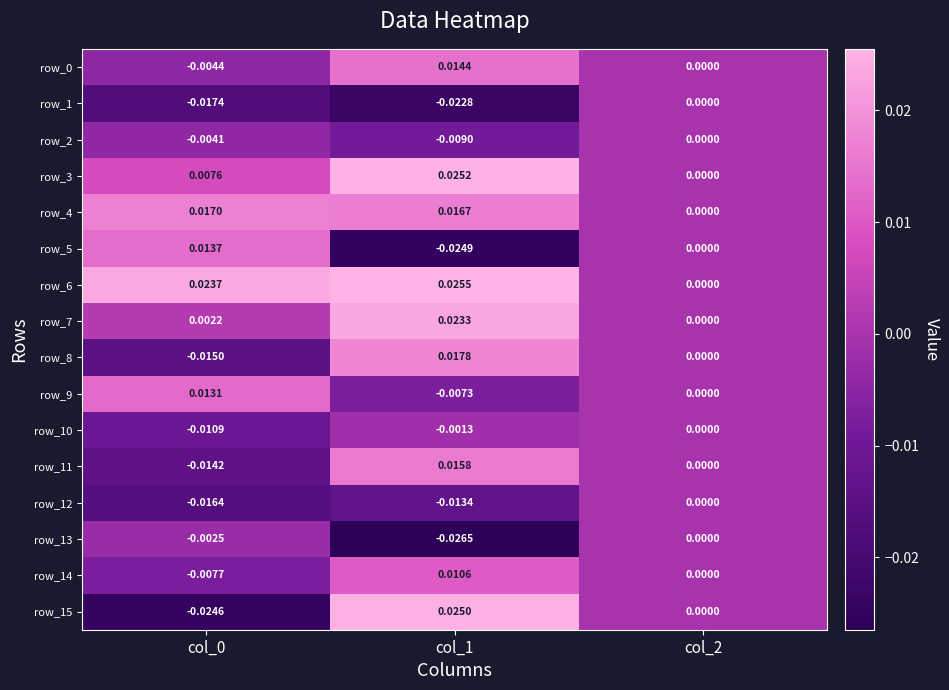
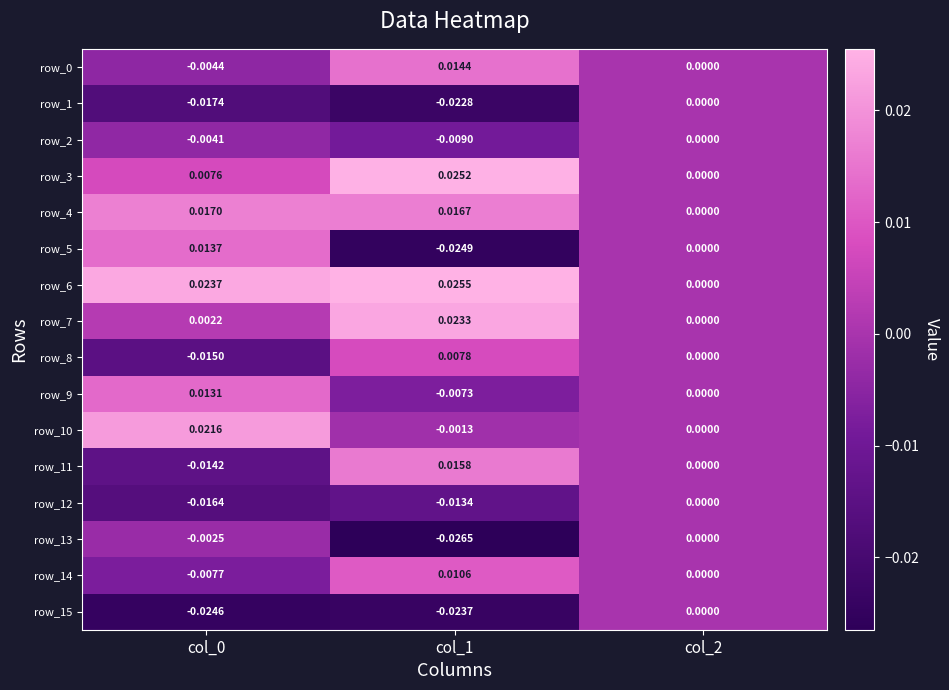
  {
    "row_0": {
      "col_0": -0.0044,
      "col_1": 0.0144,
      "col_2": 0.0000
    },
    "row_1": {
      "col_0": -0.0174,
      "col_1": -0.0228,
      "col_2": 0.0000
    },
    "row_2": {
      "col_0": -0.0041,
      "col_1": -0.0090,
      "col_2": 0.0000
    },
    "row_3": {
      "col_0": 0.0076,
      "col_1": 0.0252,
      "col_2": 0.0000
    },
    "row_4": {
      "col_0": 0.0170,
      "col_1": 0.0167,
      "col_2": 0.0000
    },
    "row_5": {
      "col_0": 0.0137,
      "col_1": -0.0249,
      "col_2": 0.0000
    },
    "row_6": {
      "col_0": 0.0237,
      "col_1": 0.0255,
      "col_2": 0.0000
    },
    "row_7": {
      "col_0": 0.0022,
      "col_1": 0.0233,
      "col_2": 0.0000
    },
    "row_8": {
      "col_0": -0.0150,
-     "col_1": 0.0178,
+     "col_1": 0.0078,
      "col_2": 0.0000
    },
    "row_9": {
      "col_0": 0.0131,
      "col_1": -0.0073,
      "col_2": 0.0000
    },
    "row_10": {
-     "col_0": -0.0109,
+     "col_0": 0.0216,
      "col_1": -0.0013,
      "col_2": 0.0000
    },
    "row_11": {
      "col_0": -0.0142,
      "col_1": 0.0158,
      "col_2": 0.0000
    },
    "row_12": {
      "col_0": -0.0164,
      "col_1": -0.0134,
      "col_2": 0.0000
    },
    "row_13": {
      "col_0": -0.0025,
      "col_1": -0.0265,
      "col_2": 0.0000
    },
    "row_14": {
      "col_0": -0.0077,
      "col_1": 0.0106,
      "col_2": 0.0000
    },
    "row_15": {
      "col_0": -0.0246,
-     "col_1": 0.0250,
+     "col_1": -0.0237,
      "col_2": 0.0000
    }
  }
